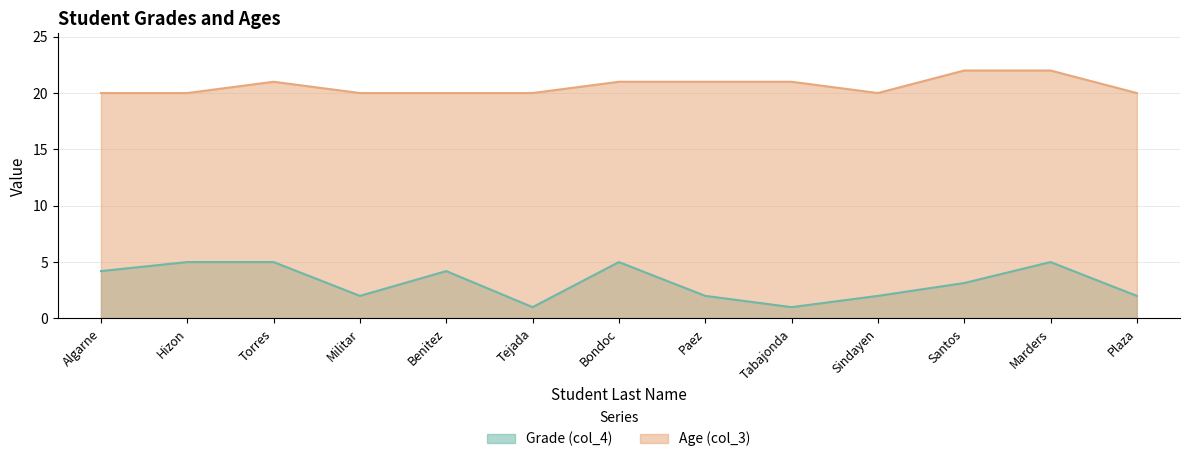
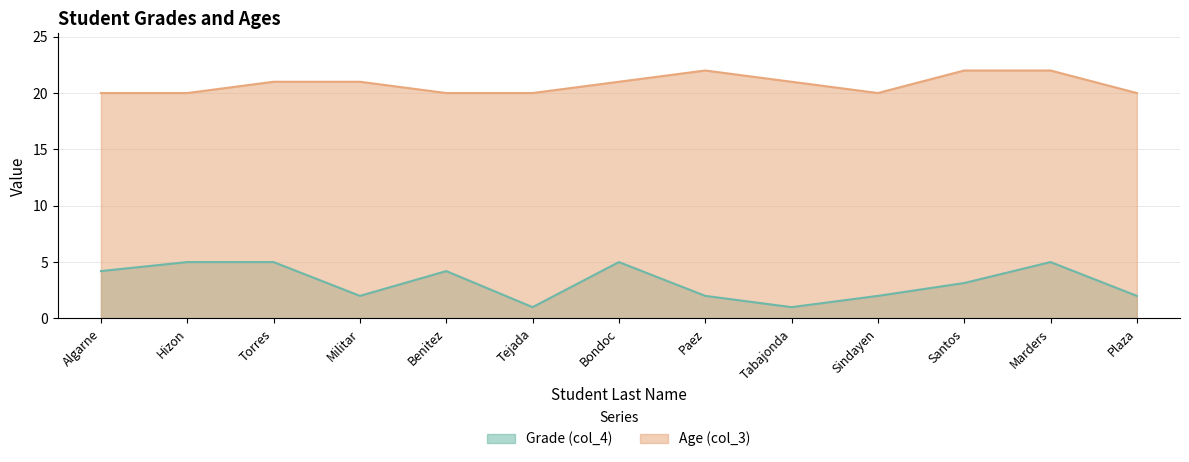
  {
    "Grade (col_4)": {
      "Algarne": 4,
      "Hizon": 5,
      "Torres": 5,
      "Militar": 2,
      "Benitez": 4,
      "Tejada": 1,
      "Bondoc": 5,
      "Paez": 2,
      "Tabajonda": 1,
      "Sindayen": 2,
      "Santos": 3,
      "Marders": 5,
      "Plaza": 2
    },
    "Age (col_3)": {
      "Algarne": 20,
      "Hizon": 20,
      "Torres": 21,
-     "Militar": 20,
+     "Militar": 21,
      "Benitez": 20,
      "Tejada": 20,
      "Bondoc": 21,
-     "Paez": 21,
+     "Paez": 22,
      "Tabajonda": 21,
      "Sindayen": 20,
      "Santos": 22,
      "Marders": 22,
      "Plaza": 20
    }
  }
